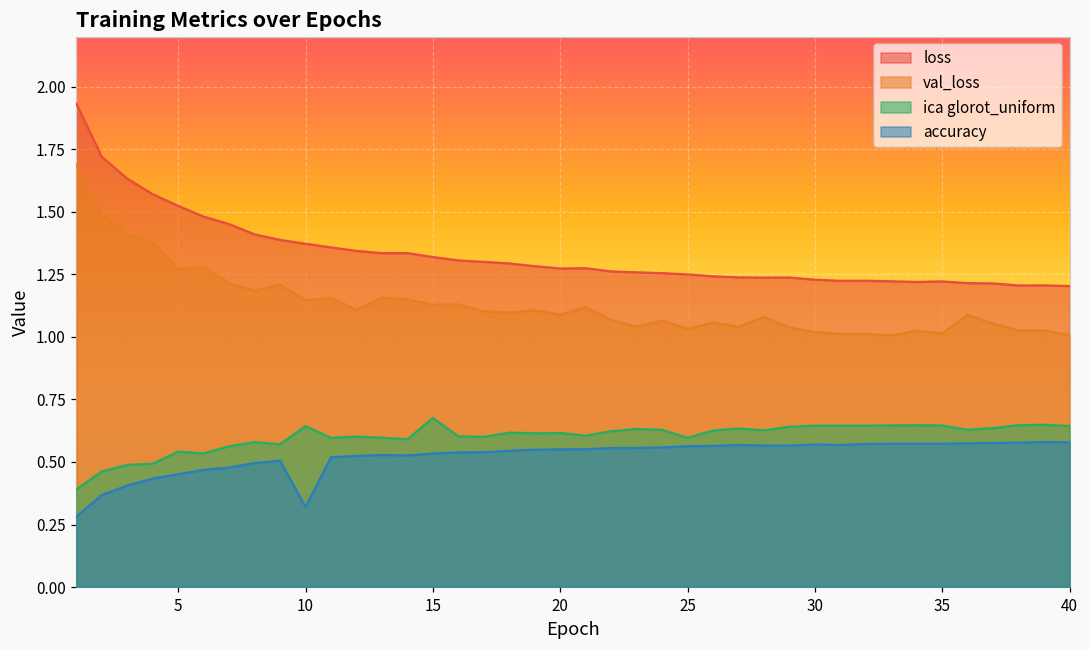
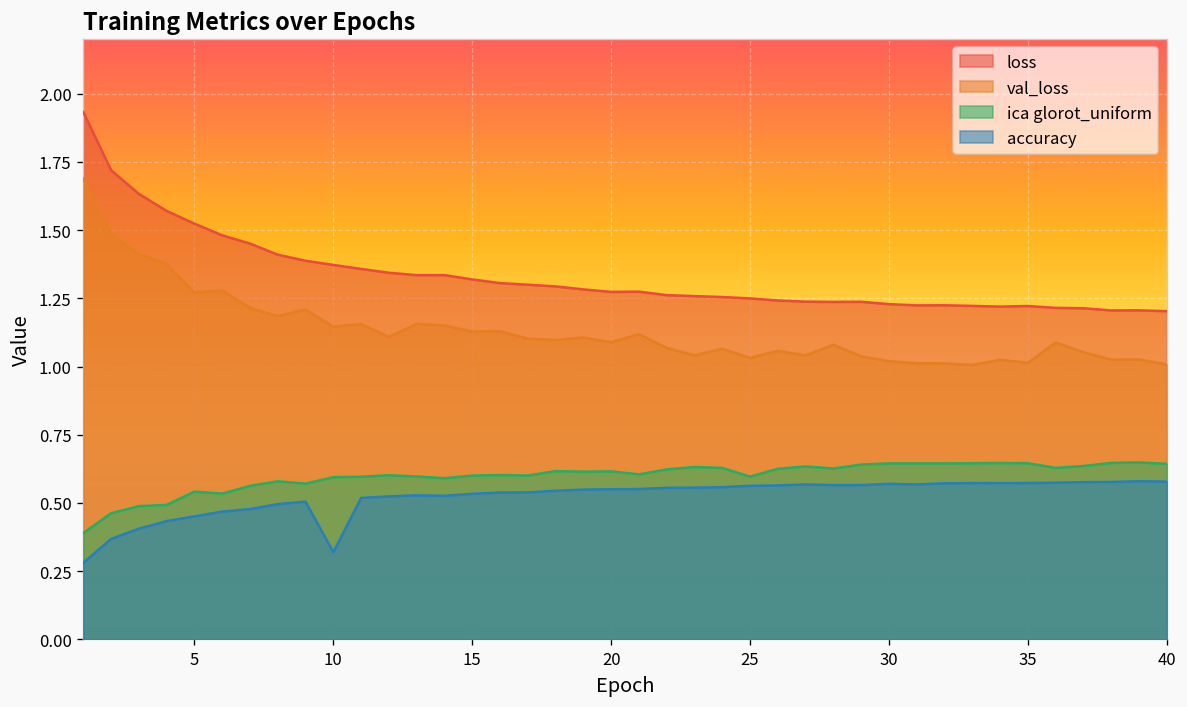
  {
    "ica glorot_uniform": {
      "5": 0.54,
-     "10": 0.64,
-     "15": 0.68,
+     "10": 0.59,
+     "15": 0.60,
      "20": 0.62,
      "25": 0.60,
      "30": 0.65,
      "35": 0.65,
      "40": 0.64
    },
    "accuracy": {
      "5": 0.45,
      "10": 0.32,
      "15": 0.53,
      "20": 0.55,
      "25": 0.56,
      "30": 0.57,
      "35": 0.57,
      "40": 0.58
    }
  }
